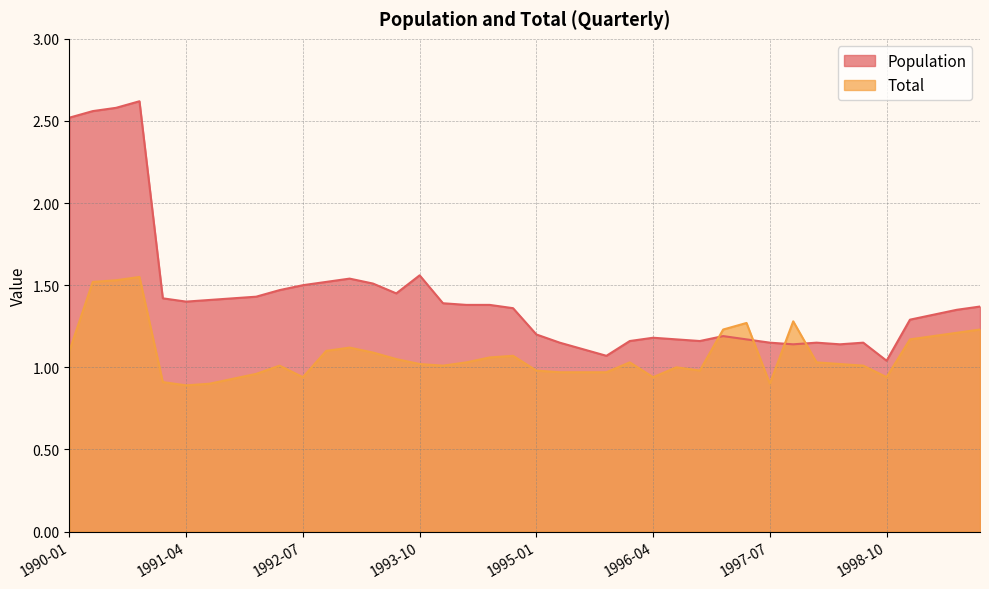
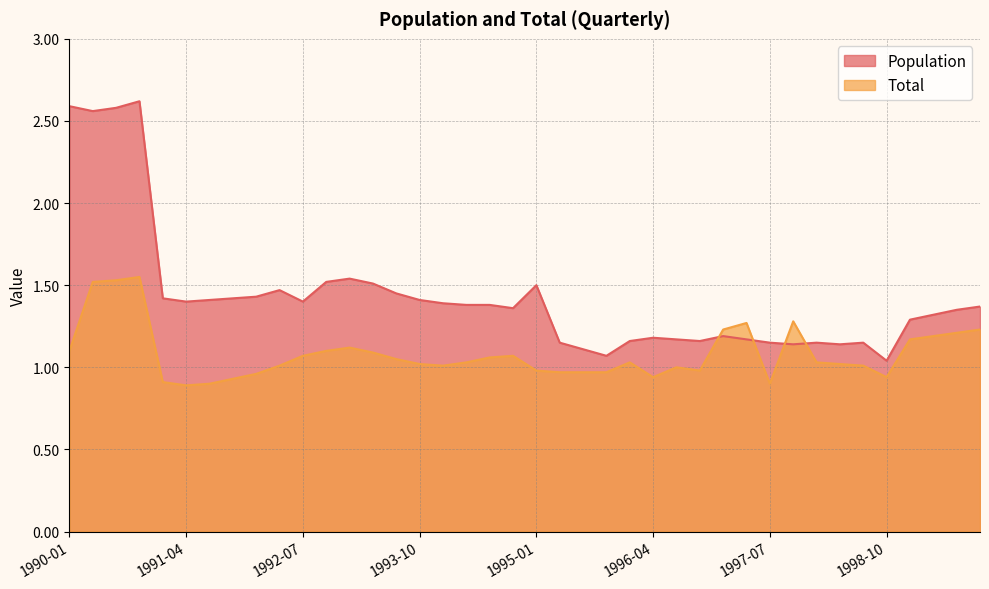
  {
    "Population": {
-     "1990-01": 2.52,
+     "1990-01": 2.59,
      "1991-04": 1.40,
-     "1992-07": 1.5,
-     "1993-10": 1.56,
-     "1995-01": 1.2,
+     "1992-07": 1.4,
+     "1993-10": 1.41,
+     "1995-01": 1.5,
      "1996-04": 1.18,
      "1997-07": 1.15,
      "1998-10": 1.04
    },
    "Total": {
      "1990-01": 1.10,
      "1991-04": 0.89,
-     "1992-07": 0.94,
+     "1992-07": 1.07,
      "1993-10": 1.02,
      "1995-01": 0.98,
      "1996-04": 0.94,
      "1997-07": 0.90,
      "1998-10": 0.94
    }
  }
